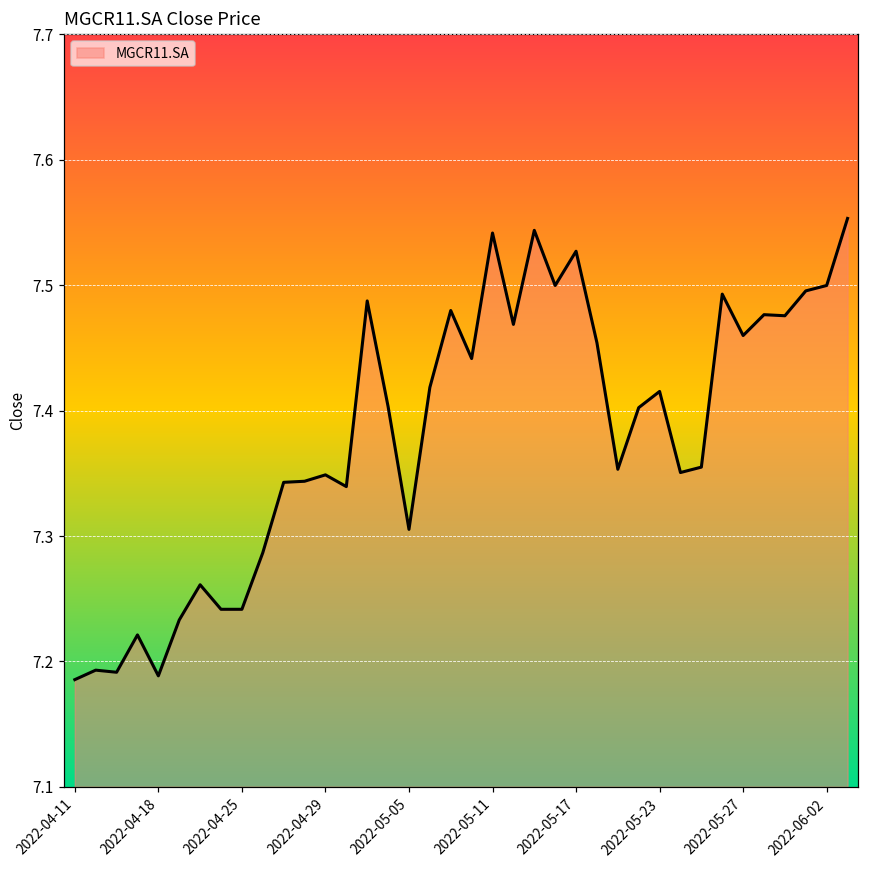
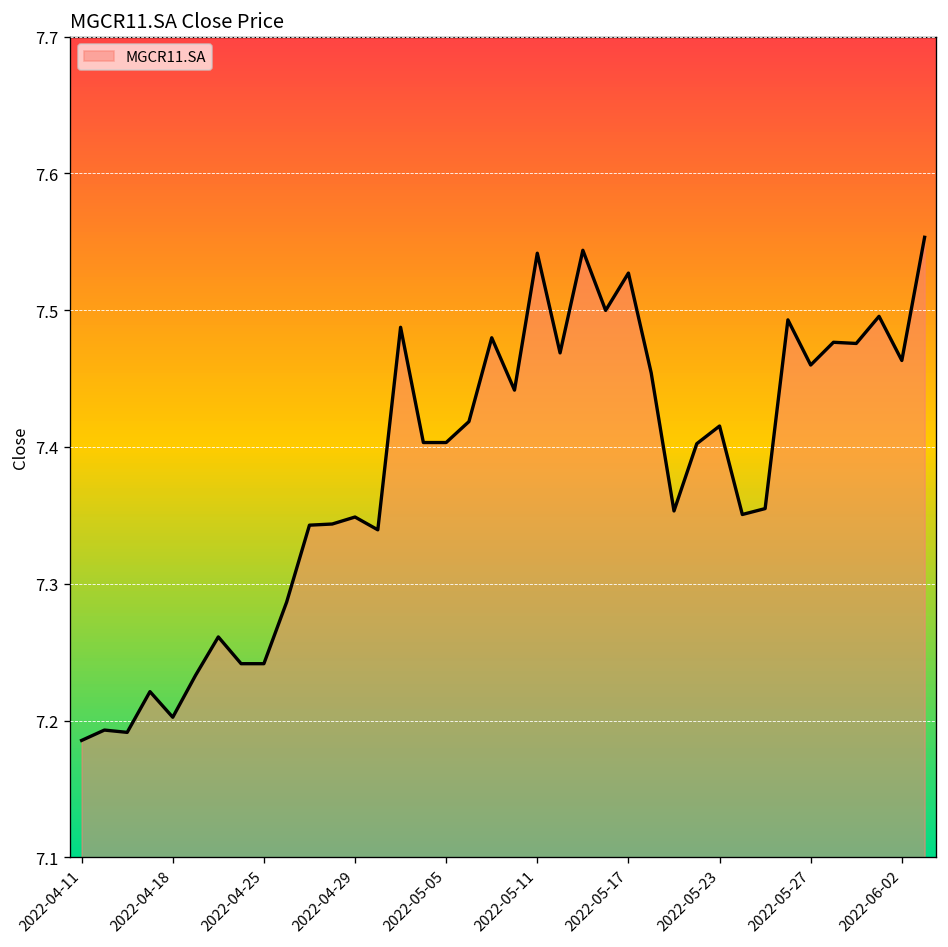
  {
    "2022-04-11": 7.185,
-   "2022-04-18": 7.188,
+   "2022-04-18": 7.202,
    "2022-04-25": 7.242,
    "2022-04-29": 7.349,
-   "2022-05-05": 7.305,
+   "2022-05-05": 7.403,
    "2022-05-11": 7.542,
    "2022-05-17": 7.527,
    "2022-05-23": 7.415,
    "2022-05-27": 7.460,
-   "2022-06-02": 7.500
+   "2022-06-02": 7.463
  }
